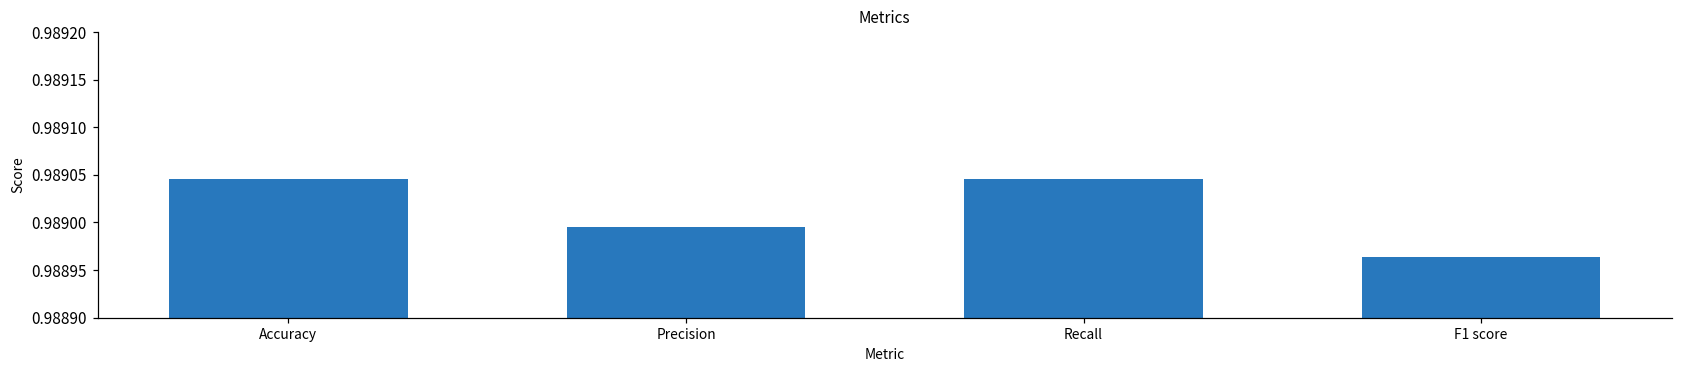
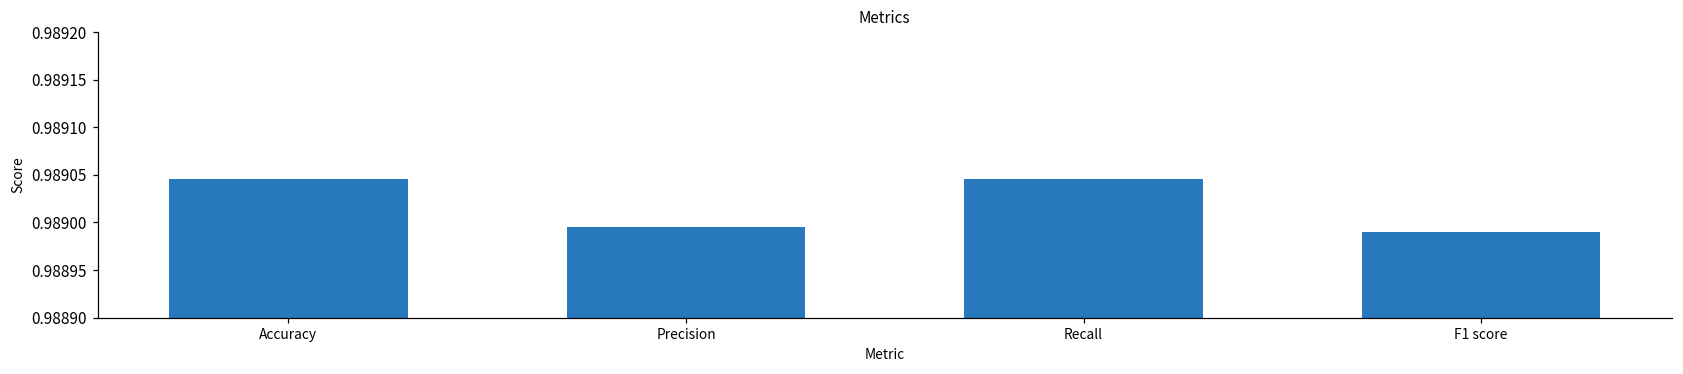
  {
    "Accuracy": 0.98905,
    "Precision": 0.98900,
    "Recall": 0.98905,
-   "F1 score": 0.98896
+   "F1 score": 0.98899
  }
